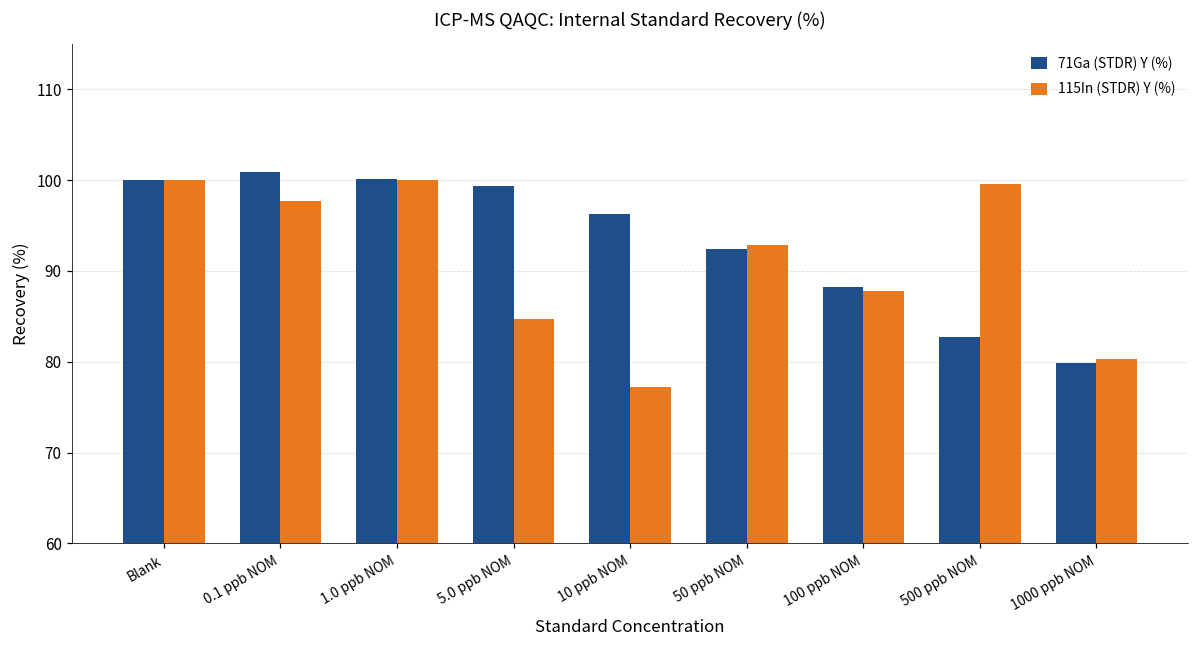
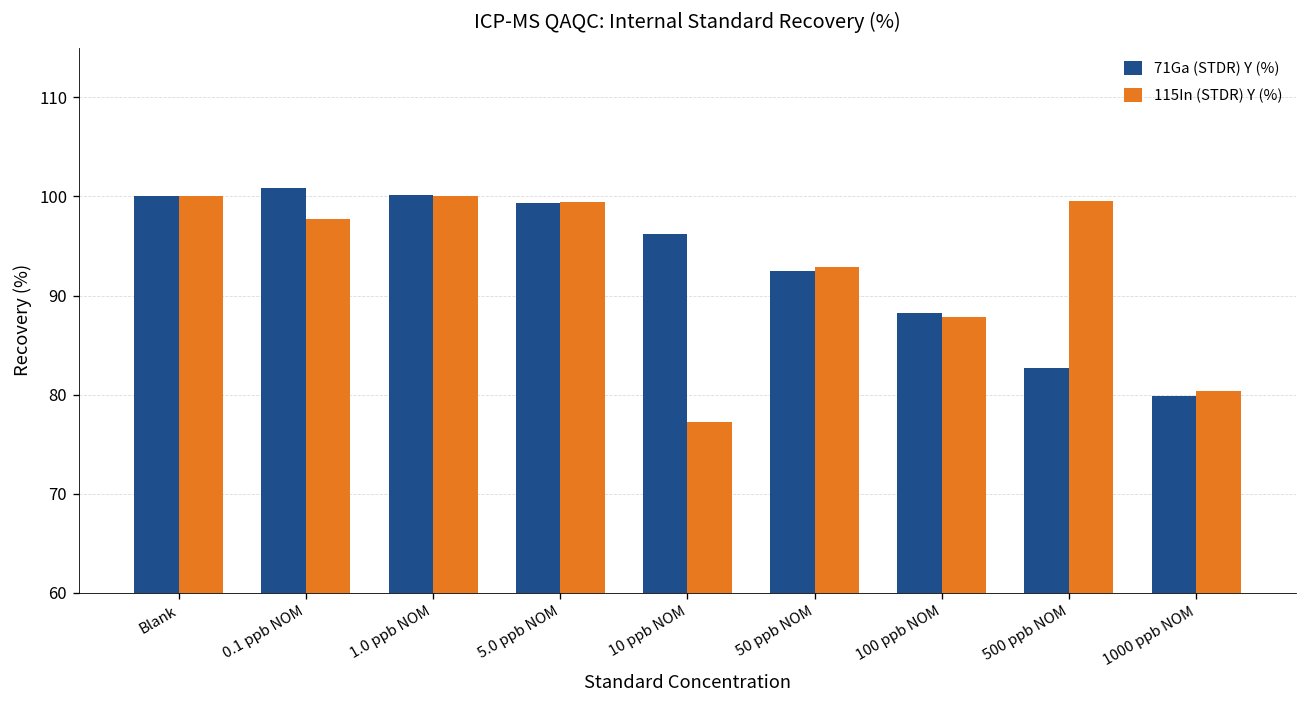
  {
    "71Ga (STDR) Y (%)": {
      "Blank": 100,
      "0.1 ppb NOM": 101,
      "1.0 ppb NOM": 100,
      "5.0 ppb NOM": 99,
      "10 ppb NOM": 96,
      "50 ppb NOM": 92,
      "100 ppb NOM": 88,
      "500 ppb NOM": 83,
      "1000 ppb NOM": 80
    },
    "115In (STDR) Y (%)": {
      "Blank": 100,
      "0.1 ppb NOM": 98,
      "1.0 ppb NOM": 100,
-     "5.0 ppb NOM": 85,
+     "5.0 ppb NOM": 99,
      "10 ppb NOM": 77,
      "50 ppb NOM": 93,
      "100 ppb NOM": 88,
      "500 ppb NOM": 100,
      "1000 ppb NOM": 80
    }
  }
